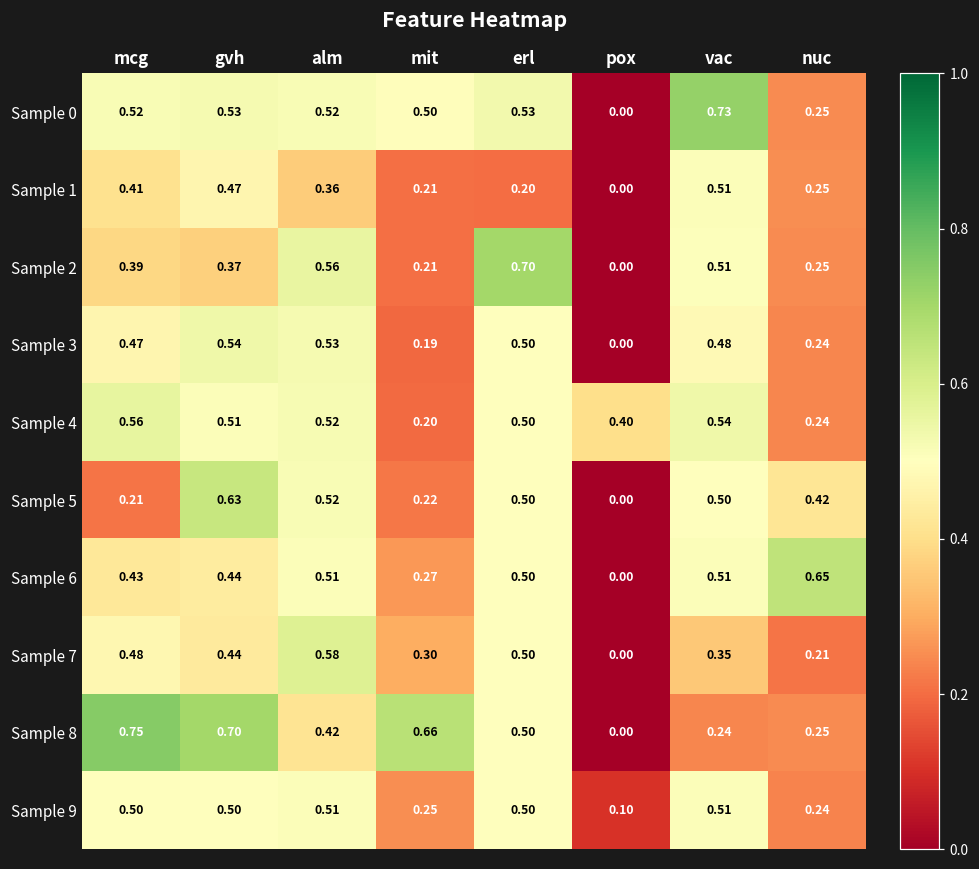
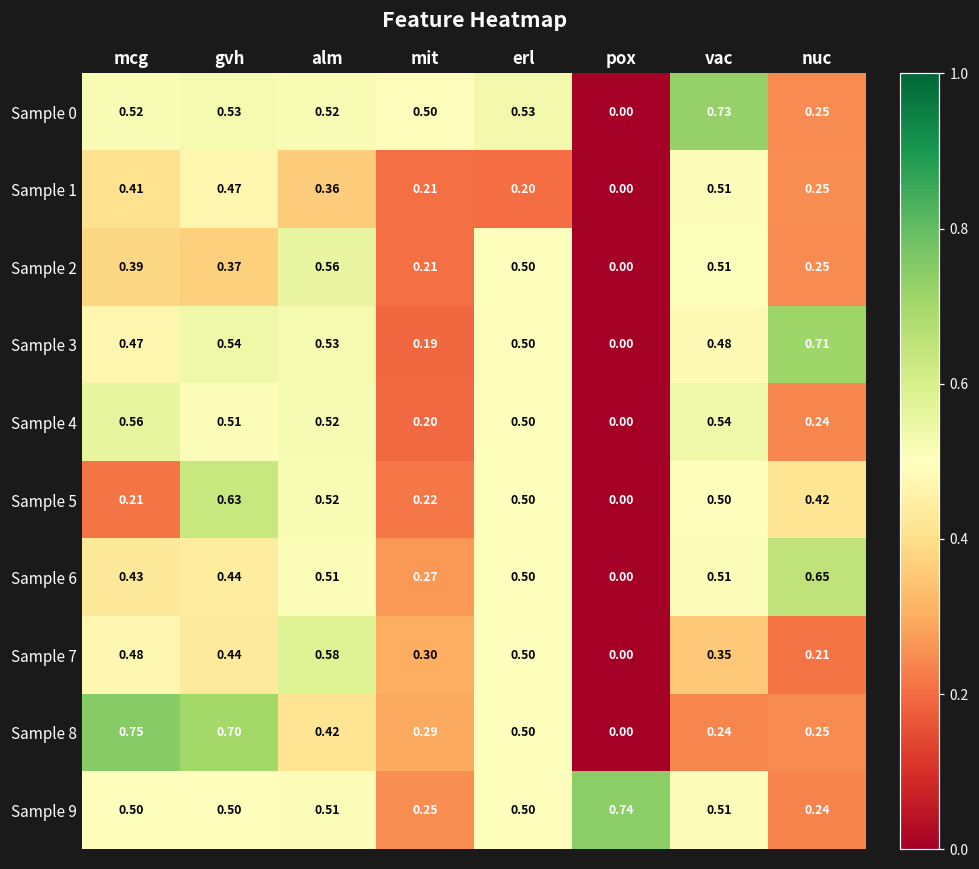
  {
    "Sample 0": {
      "mcg": 0.52,
      "gvh": 0.53,
      "alm": 0.52,
      "mit": 0.50,
      "erl": 0.53,
      "pox": 0.00,
      "vac": 0.73,
      "nuc": 0.25
    },
    "Sample 1": {
      "mcg": 0.41,
      "gvh": 0.47,
      "alm": 0.36,
      "mit": 0.21,
      "erl": 0.20,
      "pox": 0.00,
      "vac": 0.51,
      "nuc": 0.25
    },
    "Sample 2": {
      "mcg": 0.39,
      "gvh": 0.37,
      "alm": 0.56,
      "mit": 0.21,
-     "erl": 0.70,
+     "erl": 0.50,
      "pox": 0.00,
      "vac": 0.51,
      "nuc": 0.25
    },
    "Sample 3": {
      "mcg": 0.47,
      "gvh": 0.54,
      "alm": 0.53,
      "mit": 0.19,
      "erl": 0.50,
      "pox": 0.00,
      "vac": 0.48,
-     "nuc": 0.24
+     "nuc": 0.71
    },
    "Sample 4": {
      "mcg": 0.56,
      "gvh": 0.51,
      "alm": 0.52,
      "mit": 0.20,
      "erl": 0.50,
-     "pox": 0.40,
+     "pox": 0.00,
      "vac": 0.54,
      "nuc": 0.24
    },
    "Sample 5": {
      "mcg": 0.21,
      "gvh": 0.63,
      "alm": 0.52,
      "mit": 0.22,
      "erl": 0.50,
      "pox": 0.00,
      "vac": 0.50,
      "nuc": 0.42
    },
    "Sample 6": {
      "mcg": 0.43,
      "gvh": 0.44,
      "alm": 0.51,
      "mit": 0.27,
      "erl": 0.50,
      "pox": 0.00,
      "vac": 0.51,
      "nuc": 0.65
    },
    "Sample 7": {
      "mcg": 0.48,
      "gvh": 0.44,
      "alm": 0.58,
      "mit": 0.30,
      "erl": 0.50,
      "pox": 0.00,
      "vac": 0.35,
      "nuc": 0.21
    },
    "Sample 8": {
      "mcg": 0.75,
      "gvh": 0.70,
      "alm": 0.42,
-     "mit": 0.66,
+     "mit": 0.29,
      "erl": 0.50,
      "pox": 0.00,
      "vac": 0.24,
      "nuc": 0.25
    },
    "Sample 9": {
      "mcg": 0.50,
      "gvh": 0.50,
      "alm": 0.51,
      "mit": 0.25,
      "erl": 0.50,
-     "pox": 0.10,
+     "pox": 0.74,
      "vac": 0.51,
      "nuc": 0.24
    }
  }
